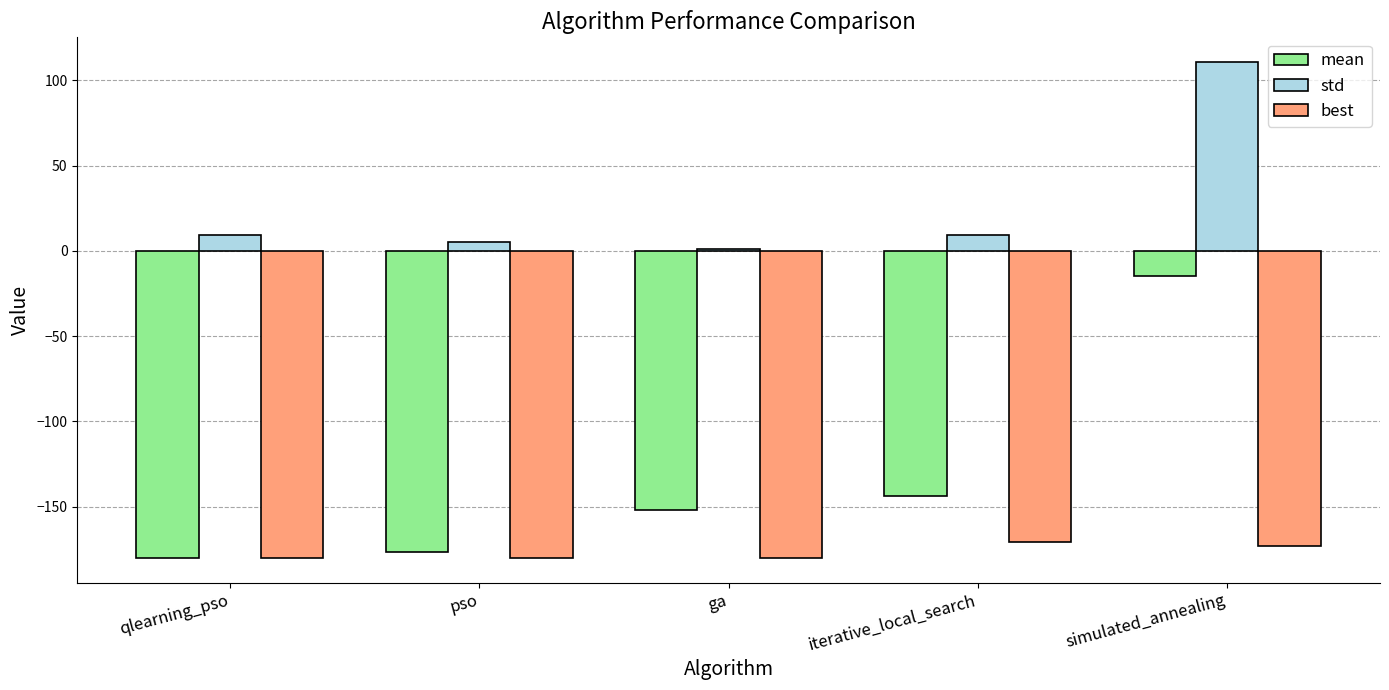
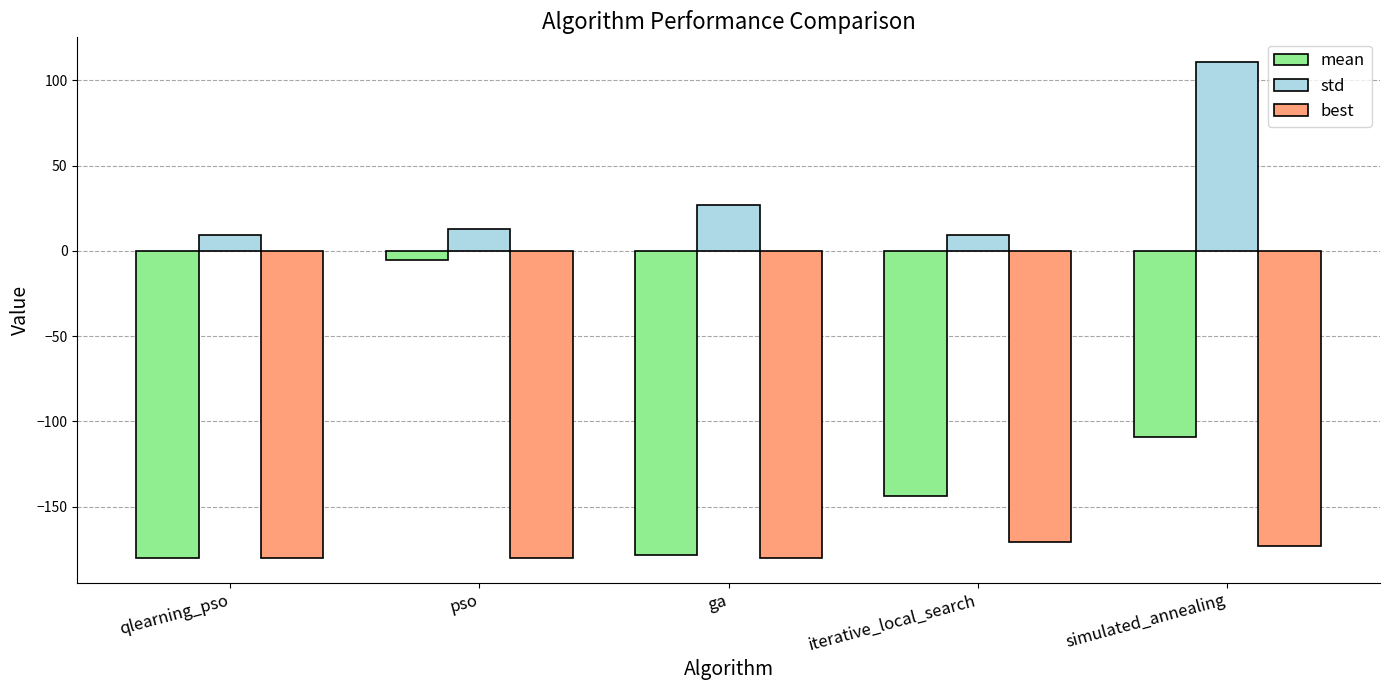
  {
    "mean": {
      "qlearning_pso": -180,
-     "pso": -177,
-     "ga": -152,
+     "pso": -5,
+     "ga": -178,
      "iterative_local_search": -144,
-     "simulated_annealing": -14
+     "simulated_annealing": -109
    },
    "std": {
      "qlearning_pso": 9,
-     "pso": 5,
-     "ga": 1,
+     "pso": 13,
+     "ga": 27,
      "iterative_local_search": 9,
      "simulated_annealing": 111
    },
    "best": {
      "qlearning_pso": -180,
      "pso": -180,
      "ga": -180,
      "iterative_local_search": -171,
      "simulated_annealing": -173
    }
  }
